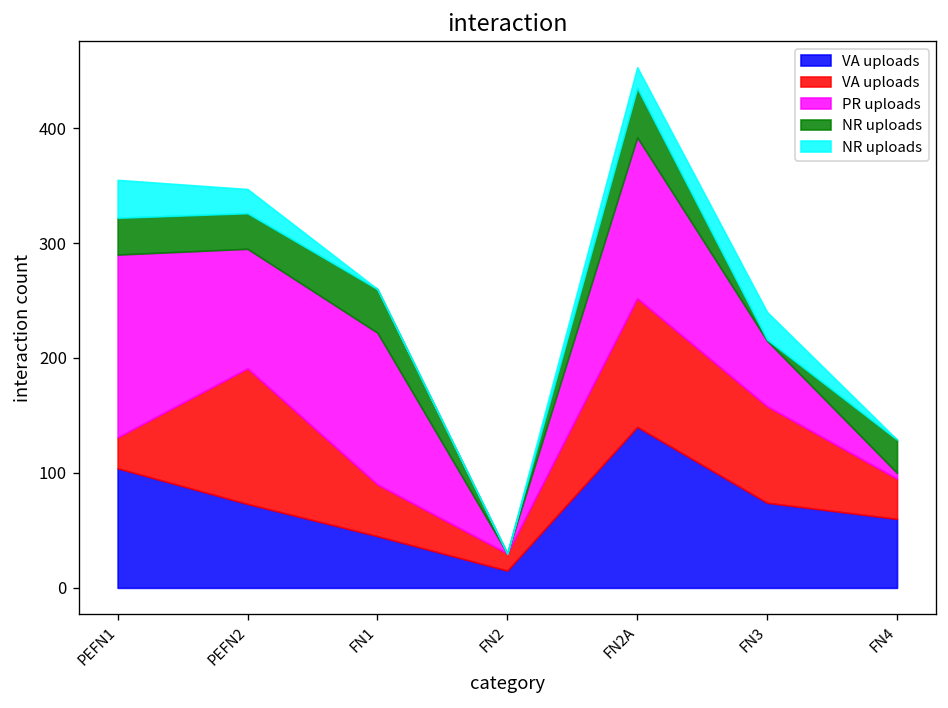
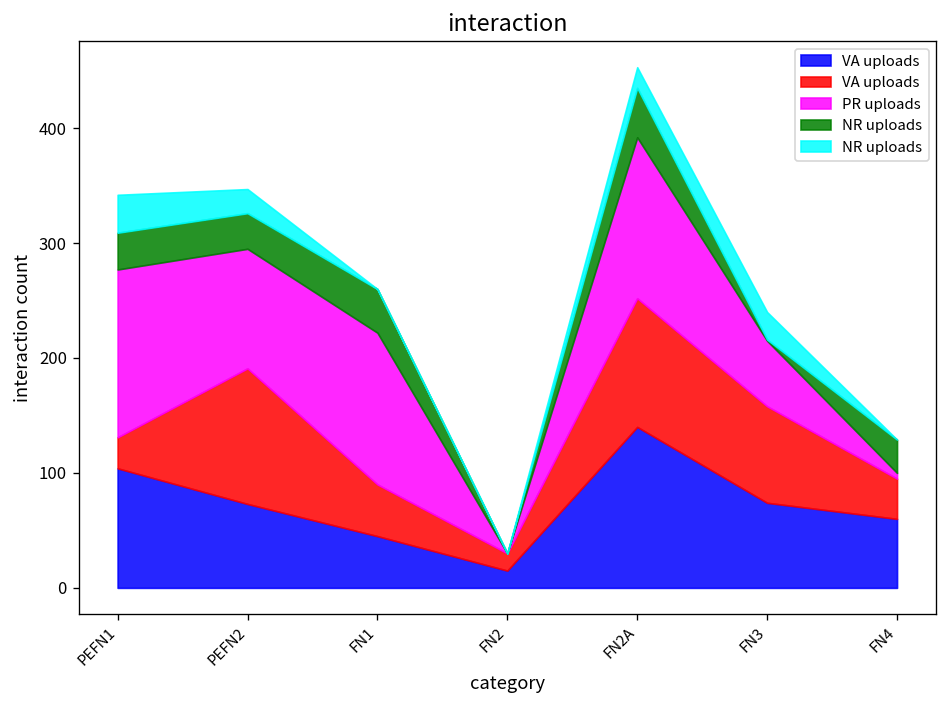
  {
    "PR uploads": {
-     "PEFN1": 160,
+     "PEFN1": 150,
      "PEFN2": 100,
      "FN1": 130,
      "FN2A": 140,
      "FN4": 10
    }
  }
